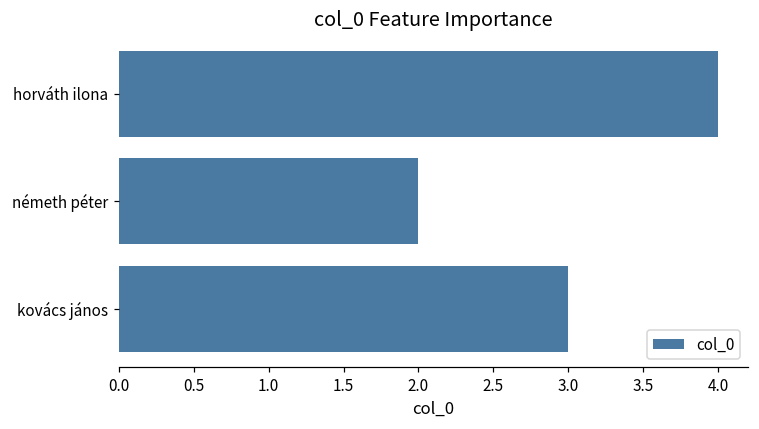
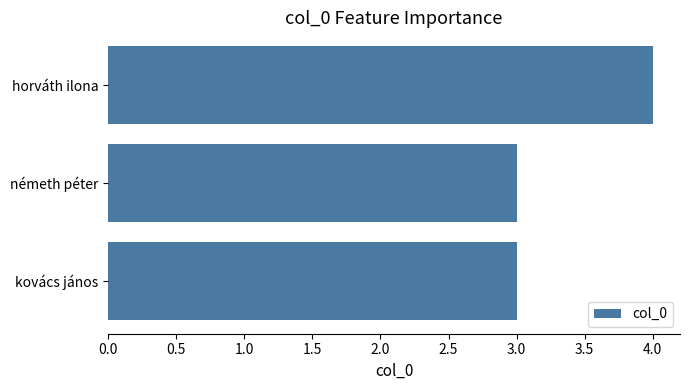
  {
    "horváth ilona": 4,
-   "németh péter": 2,
+   "németh péter": 3,
    "kovács jános": 3
  }
